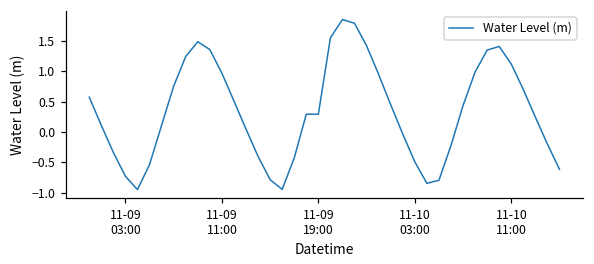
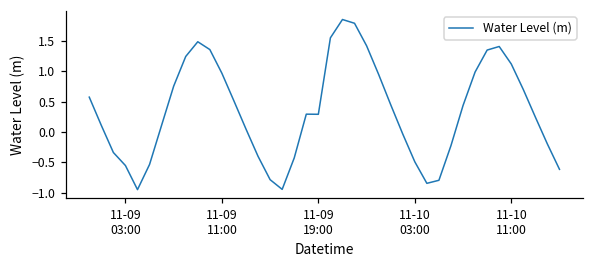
  {
-   "11-09 03:00": -0.7,
+   "11-09 03:00": -0.6,
    "11-09 11:00": 1.0,
    "11-09 19:00": 0.3,
    "11-10 03:00": -0.5,
    "11-10 11:00": 1.1
  }
